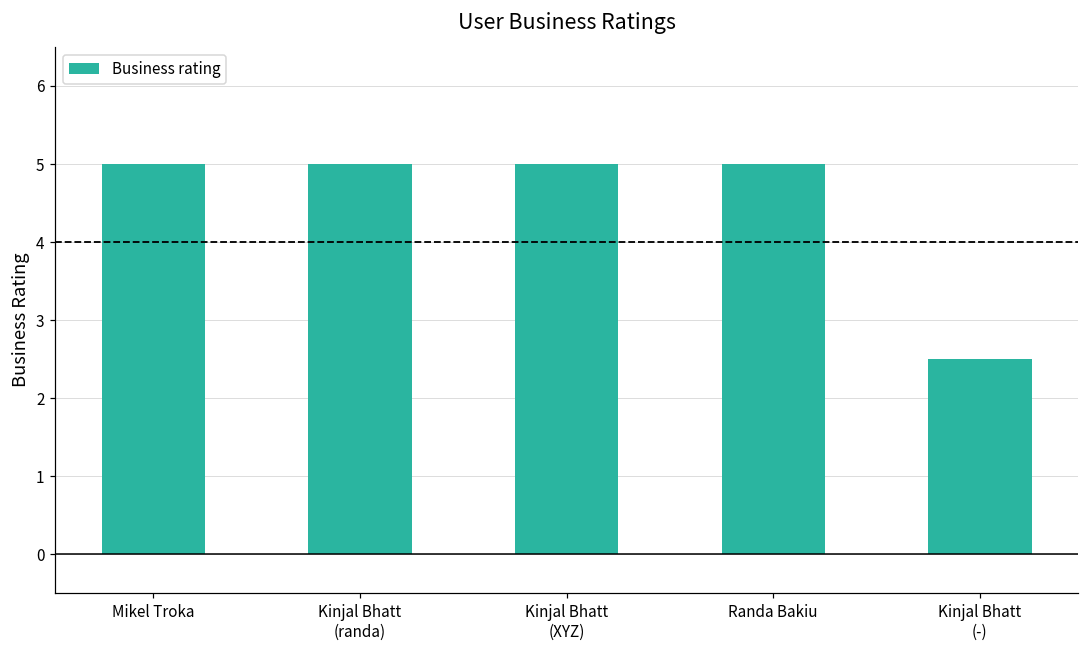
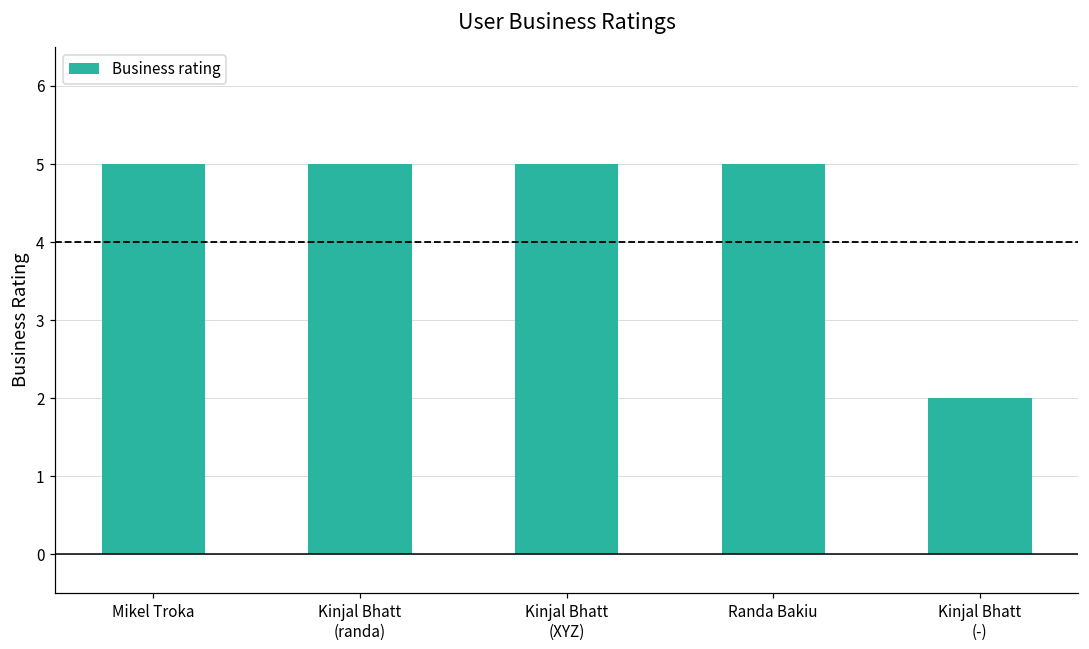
  {
    "Mikel Troka": 5.0,
    "Kinjal Bhatt (randa)": 5.0,
    "Kinjal Bhatt (XYZ)": 5.0,
    "Randa Bakiu": 5.0,
-   "Kinjal Bhatt (-)": 2.5
+   "Kinjal Bhatt (-)": 2.0
  }
